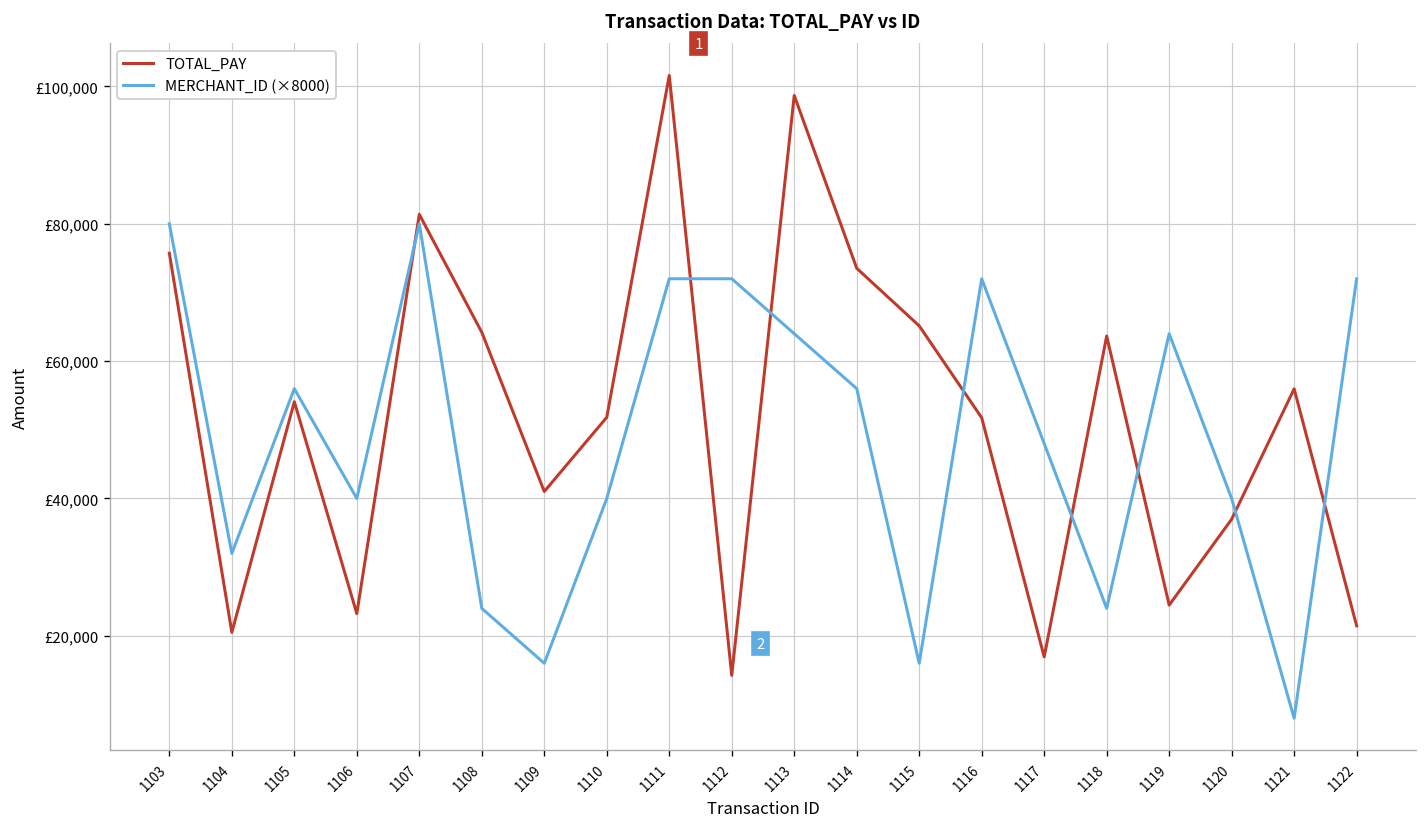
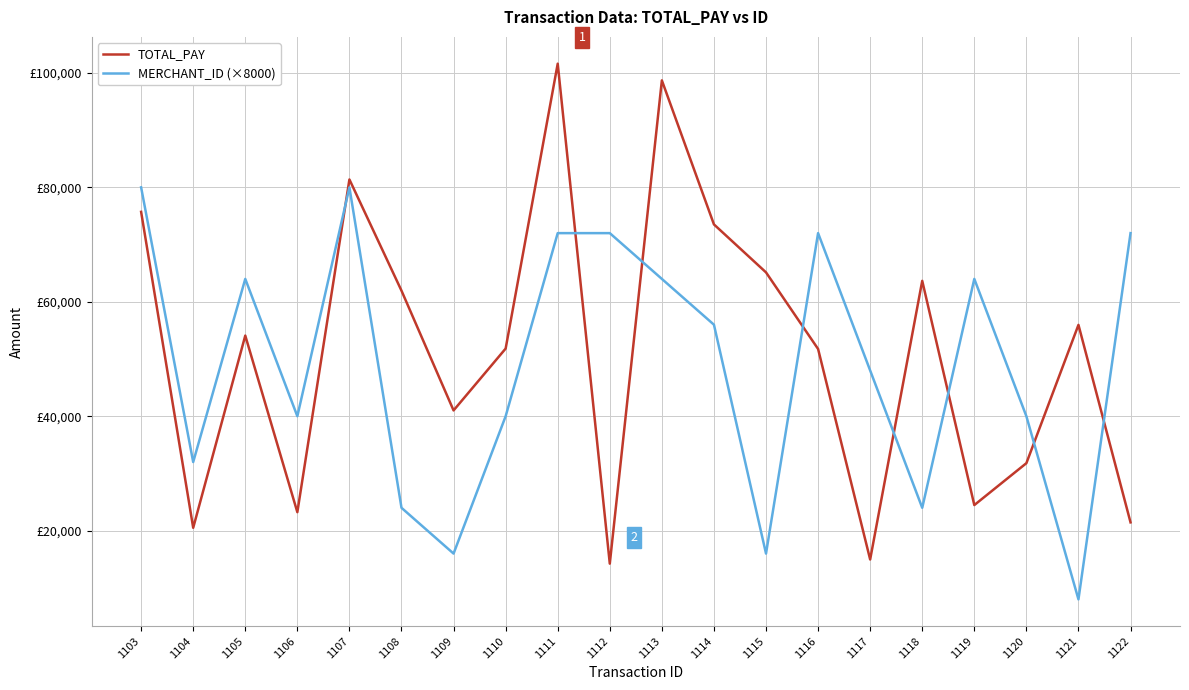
  {
    "TOTAL_PAY": {
      "1103": "£76,000",
      "1104": "£21,000",
      "1105": "£54,000",
      "1106": "£23,000",
      "1107": "£81,000",
-     "1108": "£64,000",
+     "1108": "£62,000",
      "1109": "£41,000",
      "1110": "£52,000",
      "1111": "£102,000",
      "1112": "£14,000",
      "1113": "£99,000",
      "1114": "£74,000",
      "1115": "£65,000",
      "1116": "£52,000",
-     "1117": "£17,000",
+     "1117": "£15,000",
      "1118": "£64,000",
      "1119": "£24,000",
-     "1120": "£37,000",
+     "1120": "£32,000",
      "1121": "£56,000",
      "1122": "£21,000"
    },
    "MERCHANT_ID (×8000)": {
      "1103": "£80,000",
      "1104": "£32,000",
-     "1105": "£56,000",
+     "1105": "£64,000",
      "1106": "£40,000",
      "1107": "£80,000",
      "1108": "£24,000",
      "1109": "£16,000",
      "1110": "£40,000",
      "1111": "£72,000",
      "1112": "£72,000",
      "1113": "£64,000",
      "1114": "£56,000",
      "1115": "£16,000",
      "1116": "£72,000",
      "1117": "£48,000",
      "1118": "£24,000",
      "1119": "£64,000",
      "1120": "£40,000",
      "1121": "£8,000",
      "1122": "£72,000"
    }
  }
